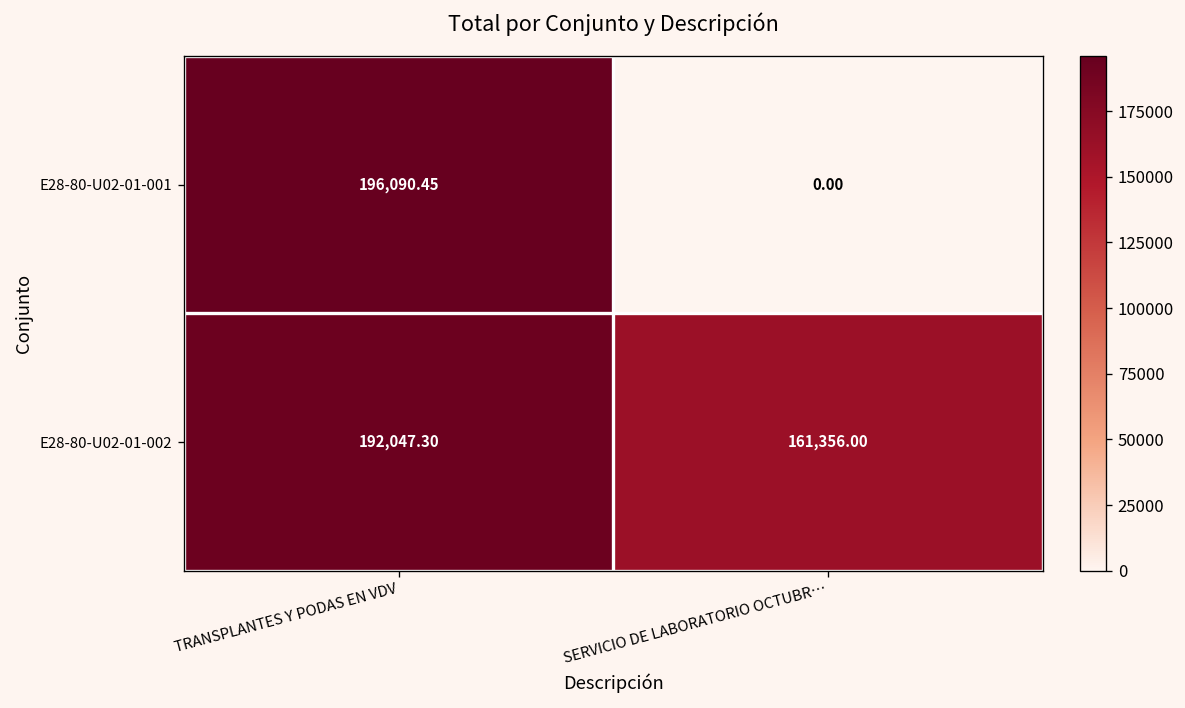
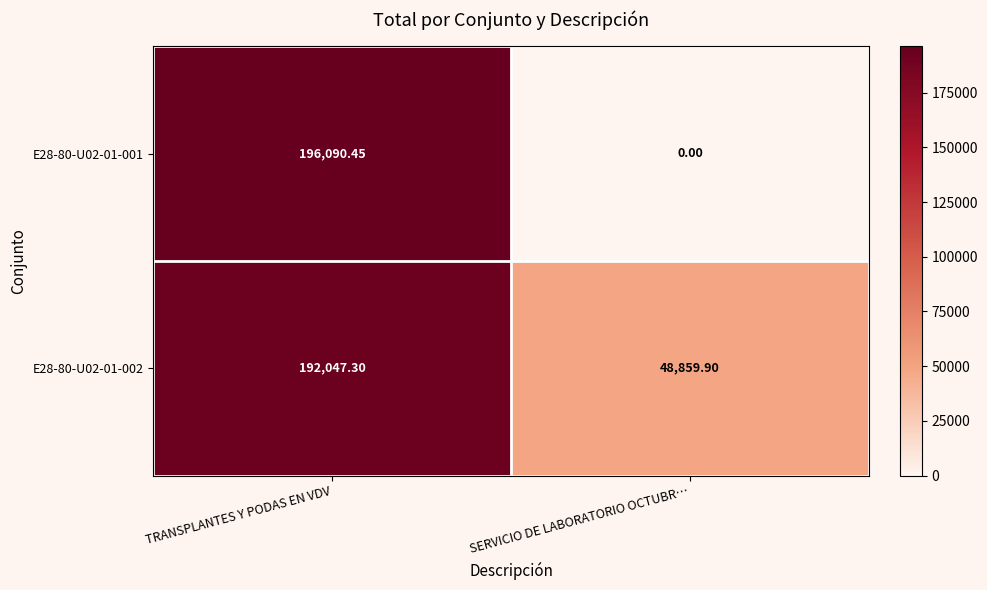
  {
    "E28-80-U02-01-001": {
      "TRANSPLANTES Y PODAS EN VDV": "196,090.45",
      "SERVICIO DE LABORATORIO OCTUBR…": "0.00"
    },
    "E28-80-U02-01-002": {
      "TRANSPLANTES Y PODAS EN VDV": "192,047.30",
-     "SERVICIO DE LABORATORIO OCTUBR…": "161,356.00"
+     "SERVICIO DE LABORATORIO OCTUBR…": "48,859.90"
    }
  }
